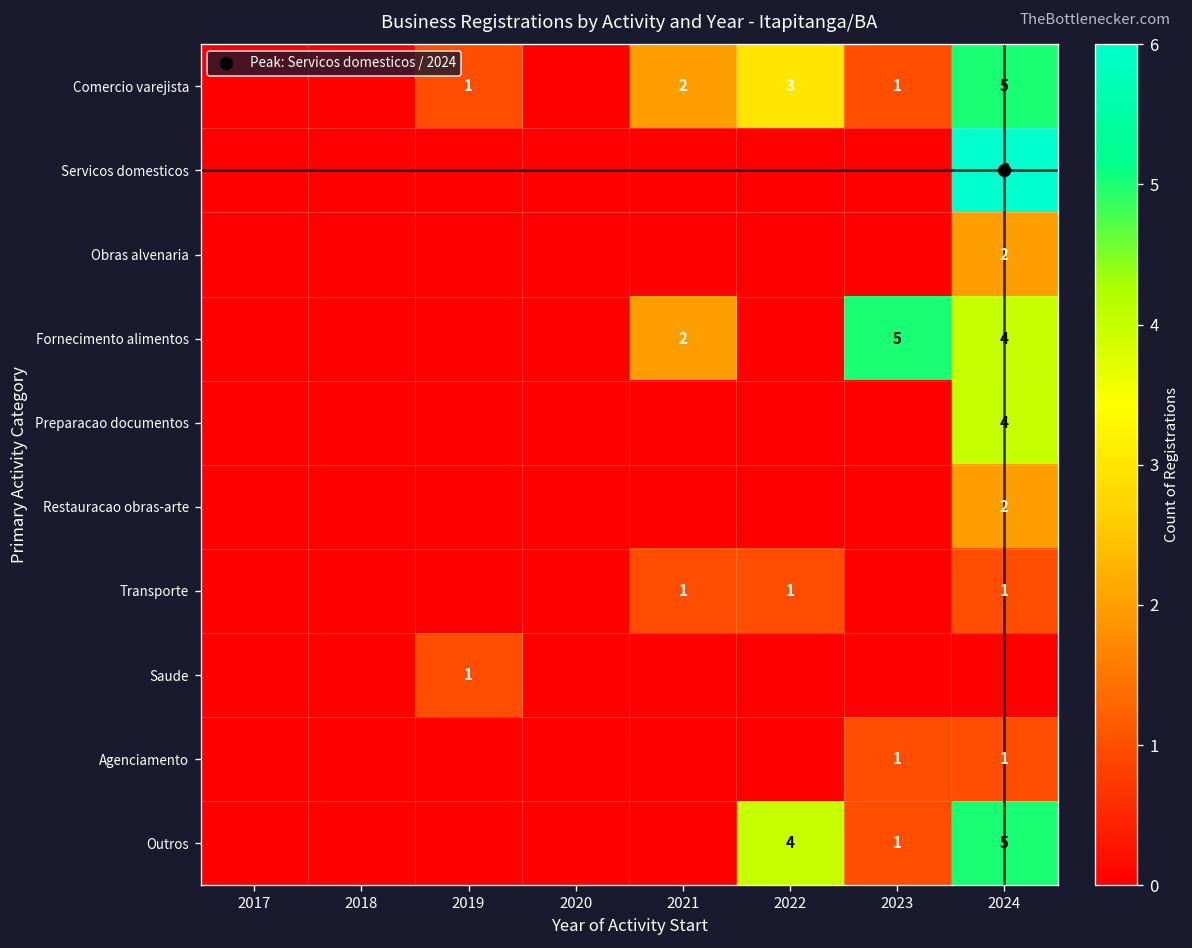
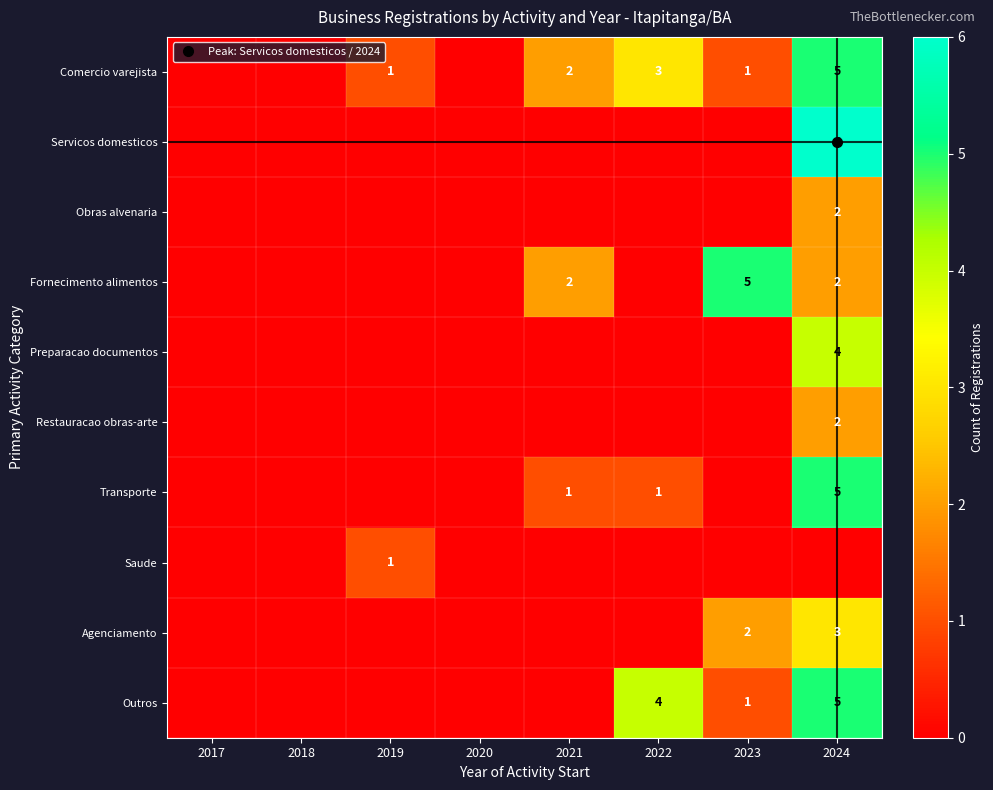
  {
    "Comercio varejista": {
      "2019": 1,
      "2021": 2,
      "2022": 3,
      "2023": 1,
      "2024": 5
    },
    "Obras alvenaria": {
      "2024": 2
    },
    "Fornecimento alimentos": {
      "2021": 2,
      "2023": 5,
-     "2024": 4
+     "2024": 2
    },
    "Preparacao documentos": {
      "2024": 4
    },
    "Restauracao obras-arte": {
      "2024": 2
    },
    "Transporte": {
      "2021": 1,
      "2022": 1,
-     "2024": 1
+     "2024": 5
    },
    "Saude": {
      "2019": 1
    },
    "Agenciamento": {
-     "2023": 1,
-     "2024": 1
+     "2023": 2,
+     "2024": 3
    },
    "Outros": {
      "2022": 4,
      "2023": 1,
      "2024": 5
    }
  }
